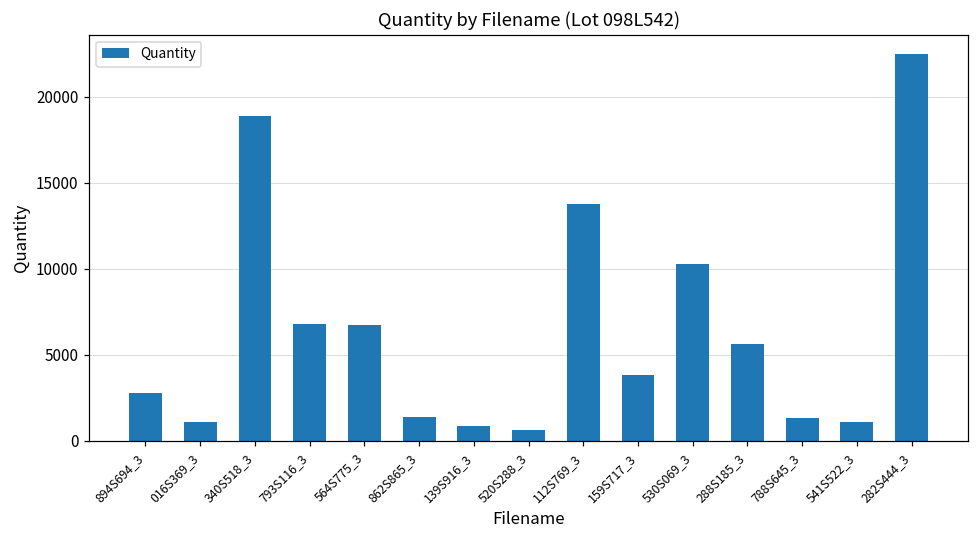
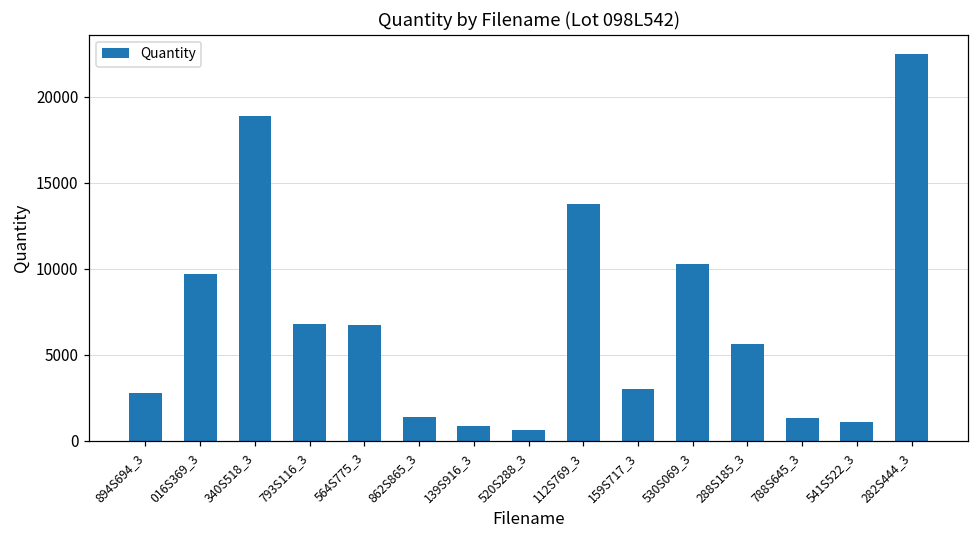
  {
    "894S694_3": 2800,
-   "016S369_3": 1100,
+   "016S369_3": 9700,
    "340S518_3": 18900,
    "793S116_3": 6800,
    "564S775_3": 6800,
    "862S865_3": 1400,
    "139S916_3": 900,
    "520S288_3": 600,
    "112S769_3": 13800,
-   "159S717_3": 3800,
+   "159S717_3": 3000,
    "530S069_3": 10300,
    "288S185_3": 5600,
    "788S645_3": 1300,
    "541S522_3": 1100,
    "282S444_3": 22500
  }
